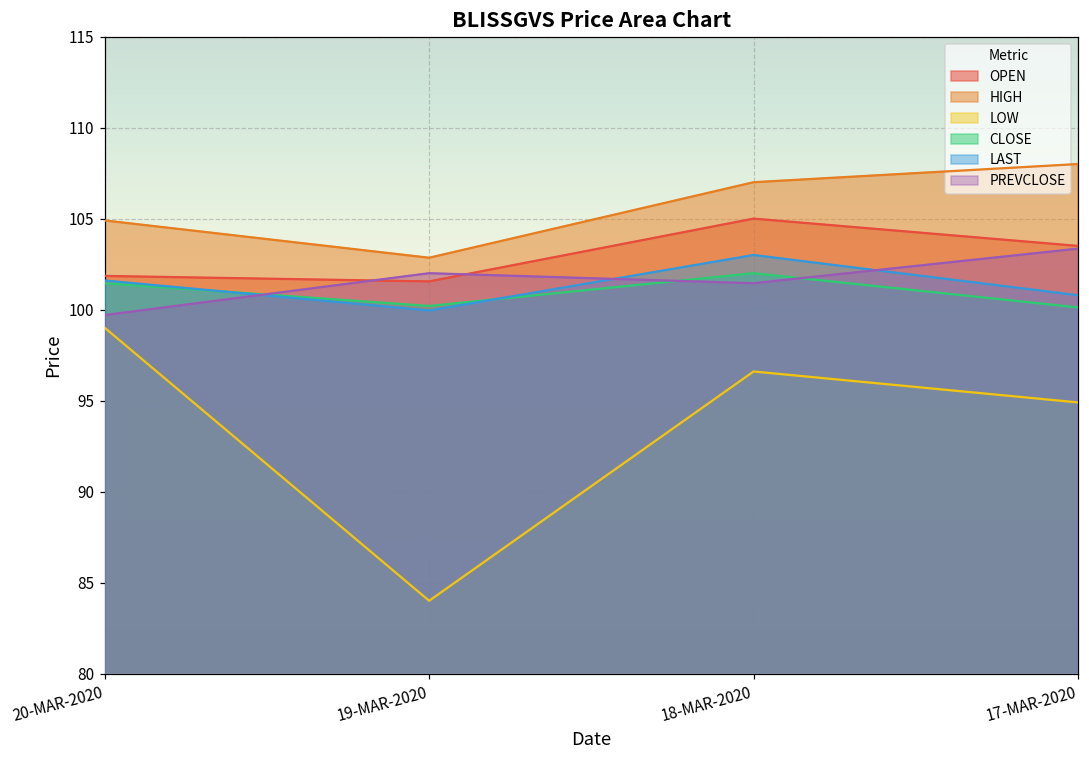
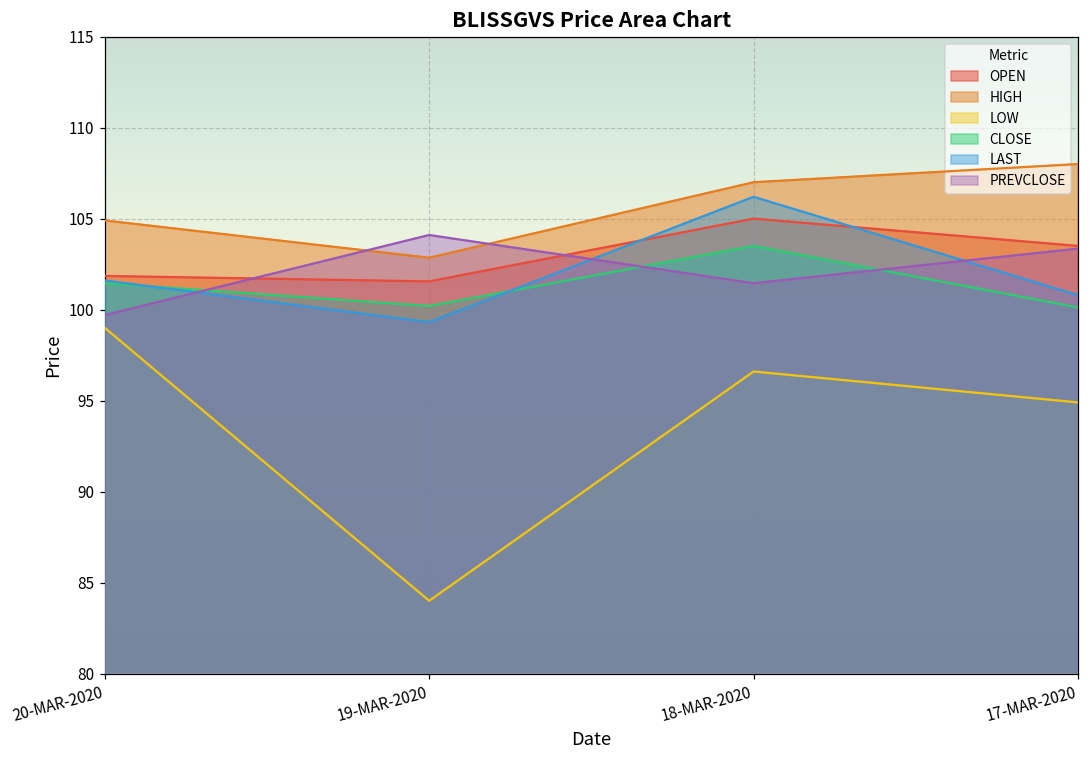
  {
    "CLOSE": {
      "19-MAR-2020": 100.2,
-     "18-MAR-2020": 102.0,
+     "18-MAR-2020": 103.5,
      "17-MAR-2020": 100.1
    },
    "LAST": {
-     "19-MAR-2020": 100.0,
-     "18-MAR-2020": 103.0,
+     "19-MAR-2020": 99.3,
+     "18-MAR-2020": 106.2,
      "17-MAR-2020": 100.8
    },
    "PREVCLOSE": {
      "20-MAR-2020": 99.7,
-     "19-MAR-2020": 102.0,
+     "19-MAR-2020": 104.1,
      "18-MAR-2020": 101.5
    }
  }
